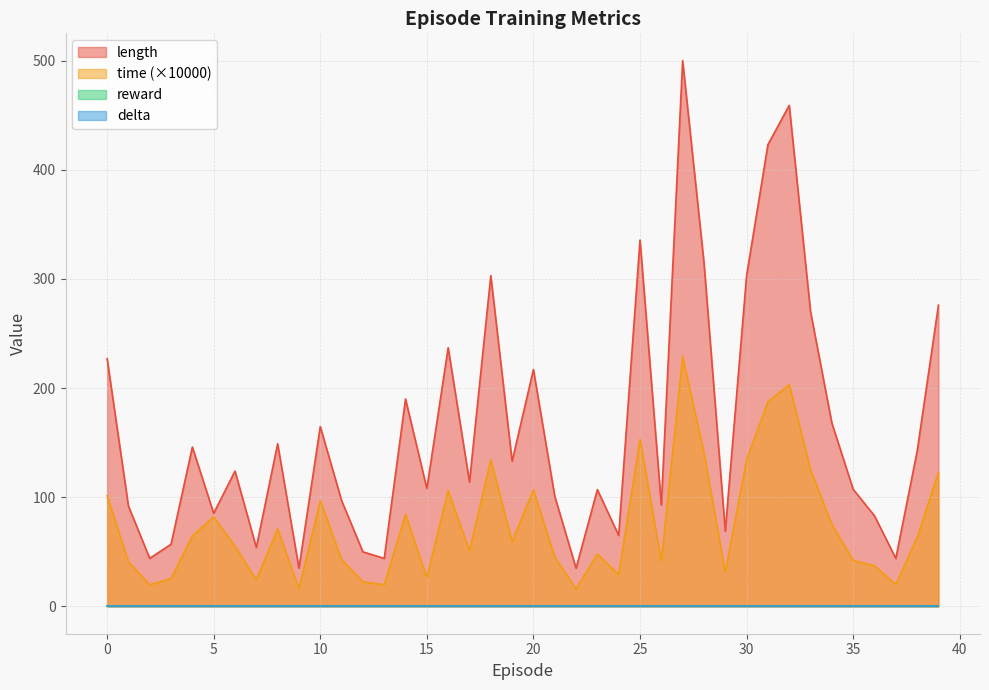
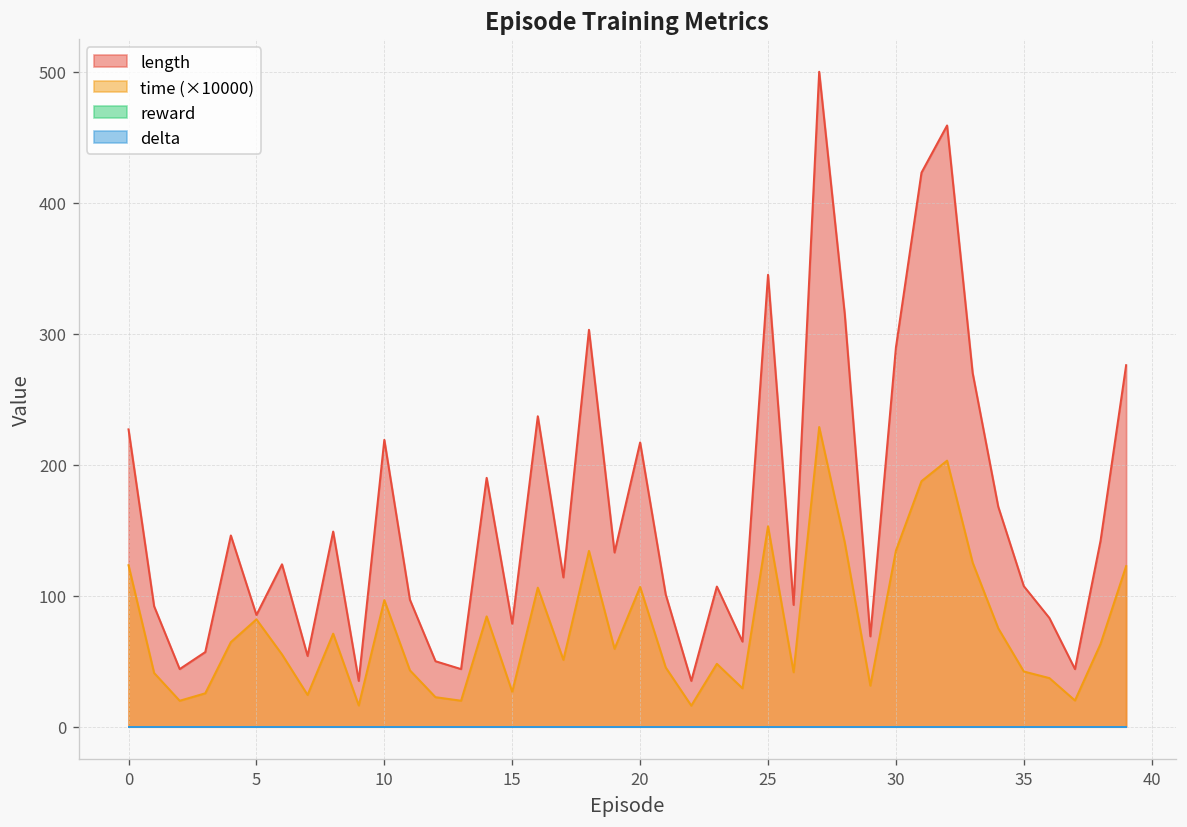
  {
    "length": {
      "0": 227,
      "5": 85,
-     "10": 165,
-     "15": 108,
+     "10": 219,
+     "15": 79,
      "20": 217,
-     "25": 336,
-     "30": 303,
+     "25": 345,
+     "30": 290,
      "35": 107
    },
    "time (×10000)": {
-     "0": 102,
+     "0": 123,
      "5": 82,
      "10": 97,
      "15": 27,
      "20": 107,
      "25": 153,
      "30": 134,
      "35": 42
    },
    "delta": {
      "0": 0,
      "5": 0,
      "10": 0,
      "15": 0,
      "20": 0,
      "25": 0,
      "30": 0,
      "35": 0
    }
  }
